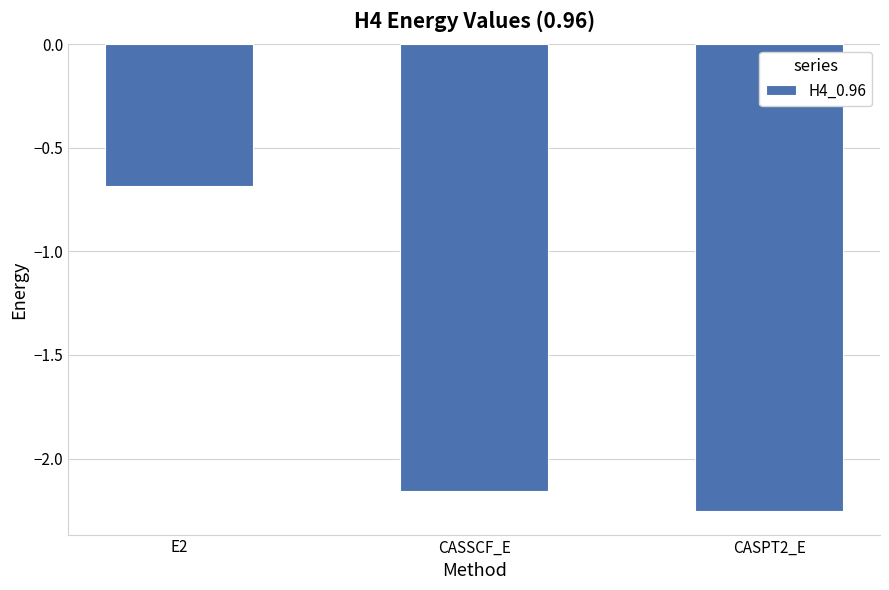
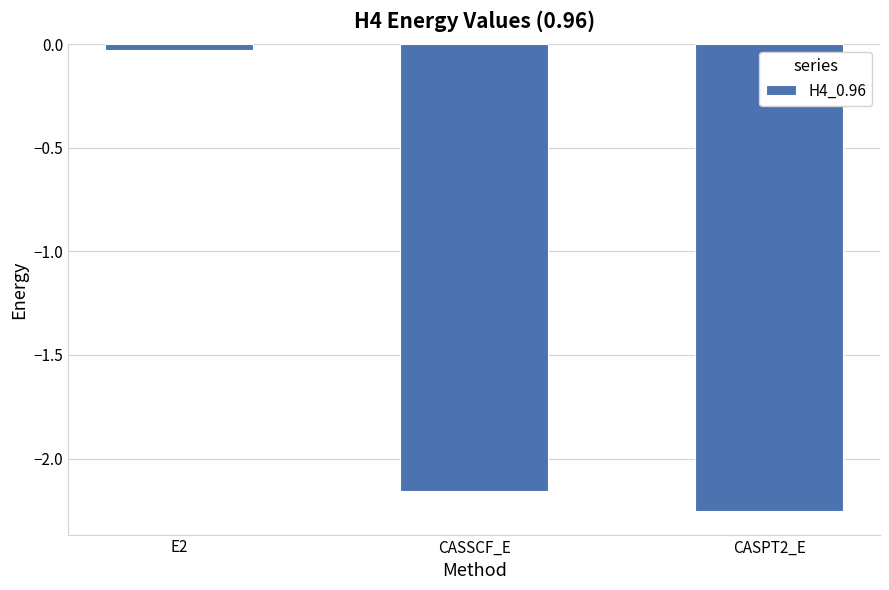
  {
-   "E2": -0.68,
+   "E2": -0.03,
    "CASSCF_E": -2.16,
    "CASPT2_E": -2.25
  }
